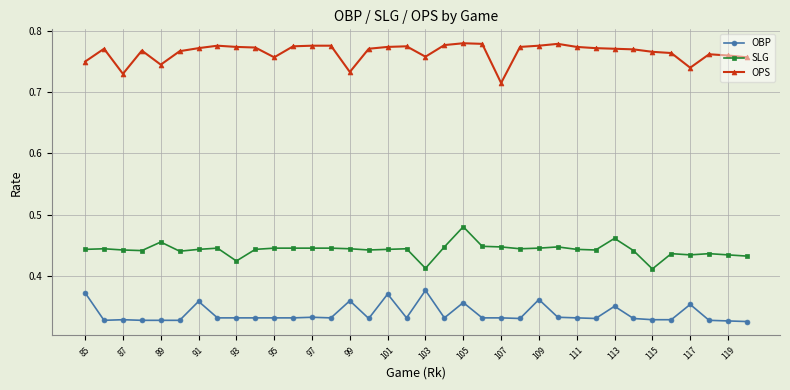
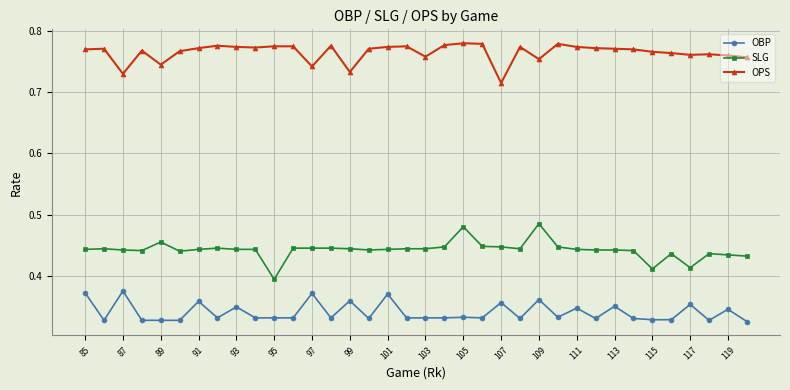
  {
    "OBP": {
      "85": 0.37,
-     "87": 0.33,
+     "87": 0.38,
      "89": 0.33,
      "91": 0.36,
-     "93": 0.33,
+     "93": 0.35,
      "95": 0.33,
-     "97": 0.33,
+     "97": 0.37,
      "99": 0.36,
      "101": 0.37,
-     "103": 0.38,
-     "105": 0.36,
-     "107": 0.33,
+     "103": 0.33,
+     "105": 0.33,
+     "107": 0.36,
      "109": 0.36,
-     "111": 0.33,
+     "111": 0.35,
      "113": 0.35,
      "115": 0.33,
      "117": 0.35,
-     "119": 0.33
+     "119": 0.35
    },
    "SLG": {
      "85": 0.44,
      "87": 0.44,
      "89": 0.46,
      "91": 0.44,
-     "93": 0.42,
-     "95": 0.45,
+     "93": 0.44,
+     "95": 0.39,
      "97": 0.45,
      "99": 0.44,
      "101": 0.44,
-     "103": 0.41,
+     "103": 0.44,
      "105": 0.48,
      "107": 0.45,
-     "109": 0.45,
+     "109": 0.49,
      "111": 0.44,
-     "113": 0.46,
+     "113": 0.44,
      "115": 0.41,
-     "117": 0.43,
+     "117": 0.41,
      "119": 0.43
    },
    "OPS": {
-     "85": 0.75,
+     "85": 0.77,
      "87": 0.73,
      "89": 0.75,
      "91": 0.77,
      "93": 0.77,
-     "95": 0.76,
-     "97": 0.78,
+     "95": 0.78,
+     "97": 0.74,
      "99": 0.73,
      "101": 0.77,
      "103": 0.76,
      "105": 0.78,
      "107": 0.72,
-     "109": 0.78,
+     "109": 0.75,
      "111": 0.77,
      "113": 0.77,
      "115": 0.77,
-     "117": 0.74
+     "117": 0.76
    }
  }
